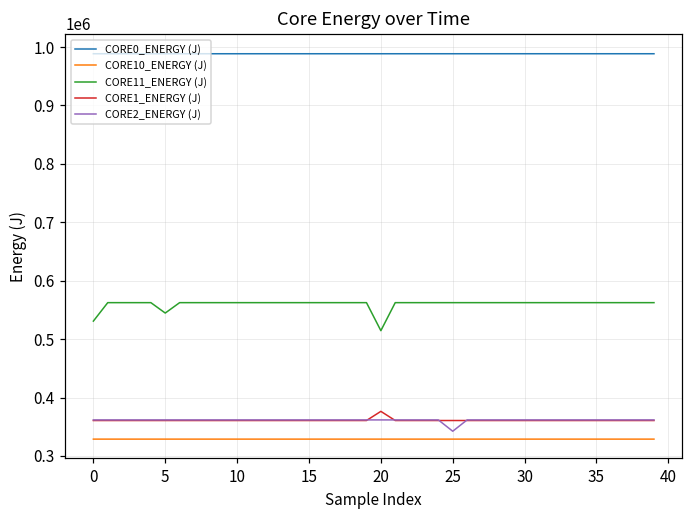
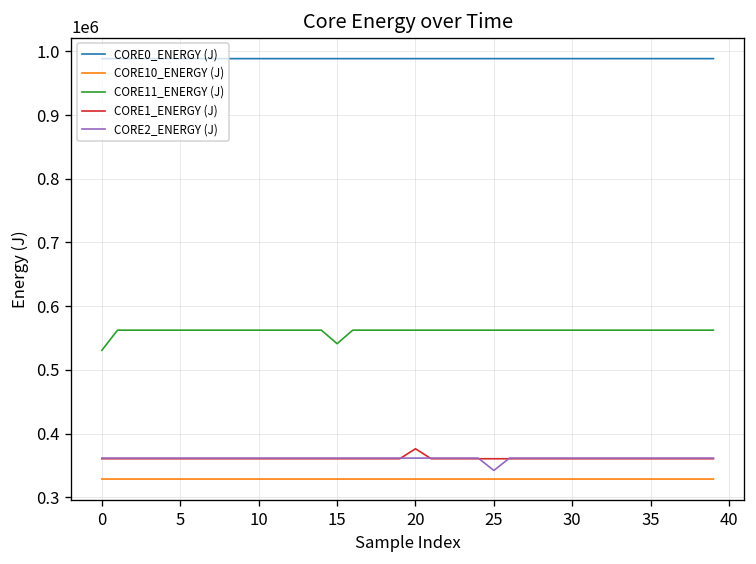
  {
    "CORE0_ENERGY (J)": {
      "10": 990000,
      "15": 990000,
      "20": 990000,
      "25": 990000,
      "30": 990000,
      "35": 990000
    },
    "CORE10_ENERGY (J)": {
      "0": 330000,
      "5": 330000,
      "10": 330000,
      "15": 330000,
      "20": 330000,
      "25": 330000,
      "30": 330000,
      "35": 330000
    },
    "CORE11_ENERGY (J)": {
      "0": 530000,
-     "5": 540000,
+     "5": 560000,
      "10": 560000,
-     "15": 560000,
-     "20": 510000,
+     "15": 540000,
+     "20": 560000,
      "25": 560000,
      "30": 560000,
      "35": 560000
    },
    "CORE1_ENERGY (J)": {
      "20": 380000,
      "25": 360000
    },
    "CORE2_ENERGY (J)": {
      "20": 360000,
      "25": 340000
    }
  }
